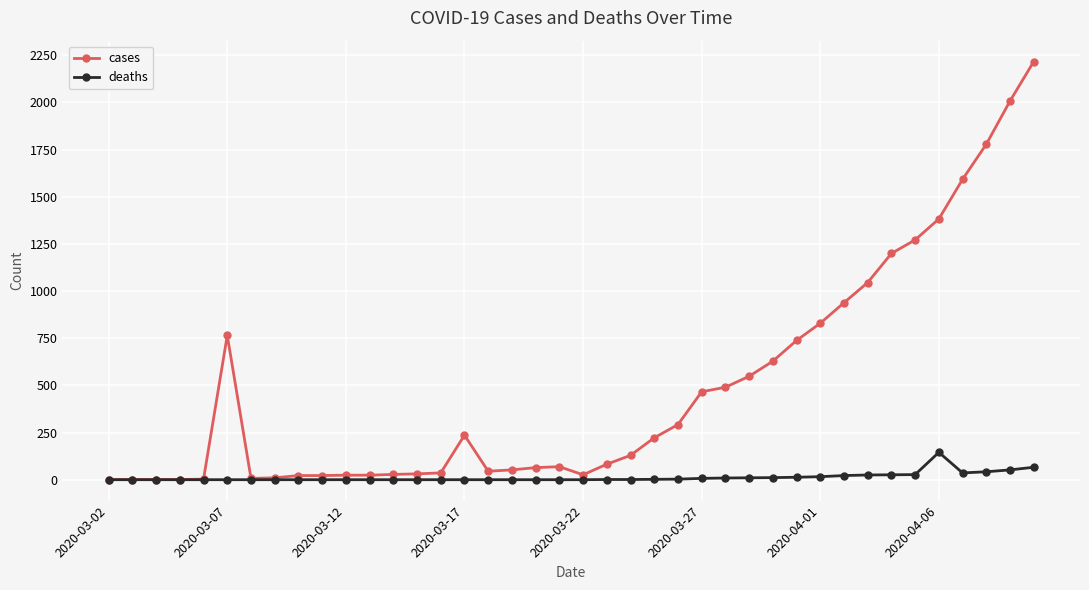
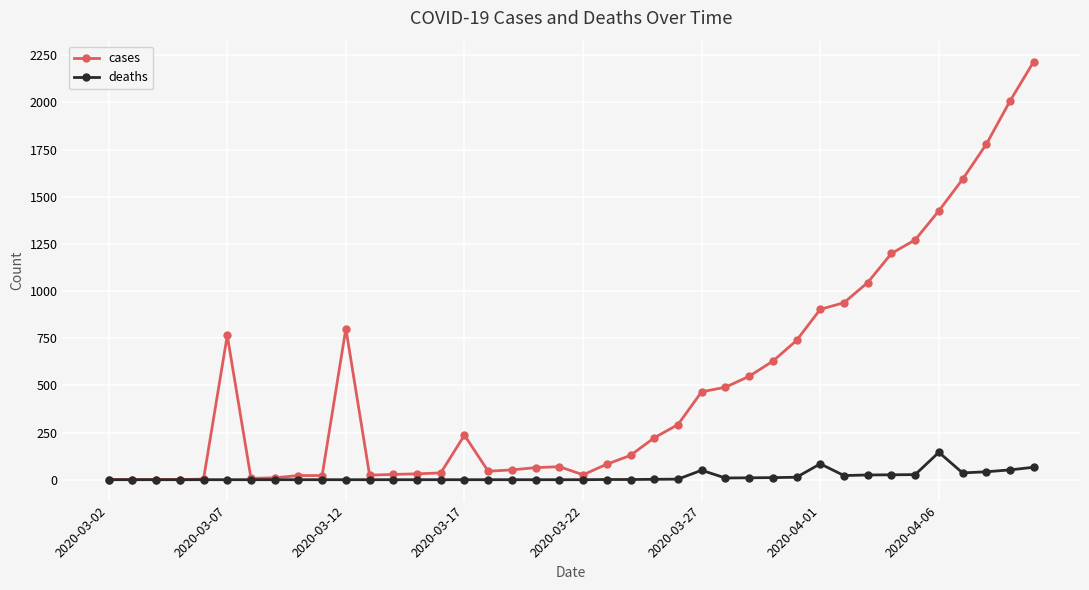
  {
    "cases": {
      "2020-03-07": 770,
-     "2020-03-12": 20,
+     "2020-03-12": 800,
      "2020-03-17": 240,
      "2020-03-22": 30,
      "2020-03-27": 470,
-     "2020-04-01": 830,
-     "2020-04-06": 1380
+     "2020-04-01": 900,
+     "2020-04-06": 1430
    },
    "deaths": {
      "2020-03-07": 0,
      "2020-03-12": 0,
      "2020-03-17": 0,
      "2020-03-22": 0,
-     "2020-03-27": 10,
-     "2020-04-01": 20,
+     "2020-03-27": 50,
+     "2020-04-01": 80,
      "2020-04-06": 150
    }
  }
